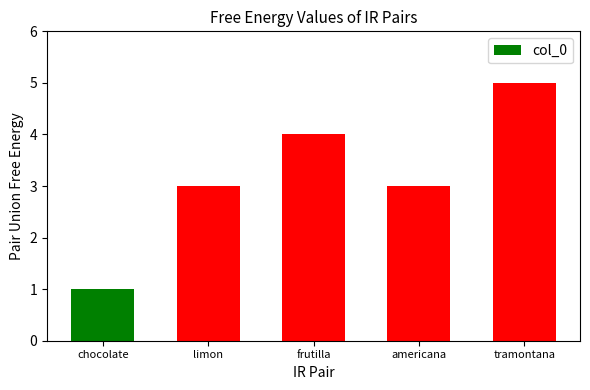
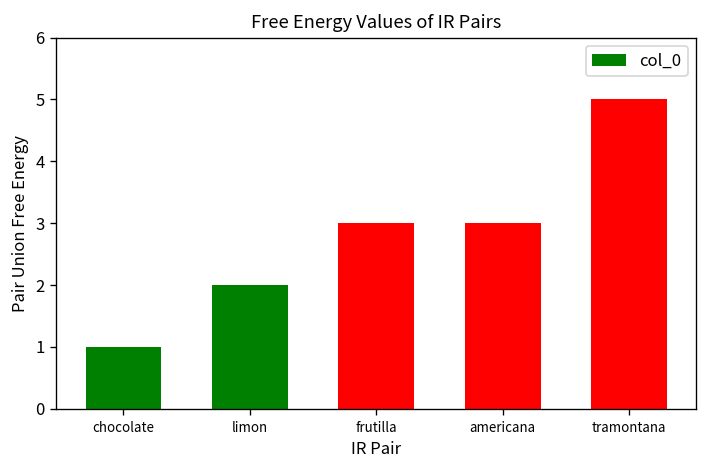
  {
    "chocolate": 1,
-   "limon": 3,
-   "frutilla": 4,
+   "limon": 2,
+   "frutilla": 3,
    "americana": 3,
    "tramontana": 5
  }
